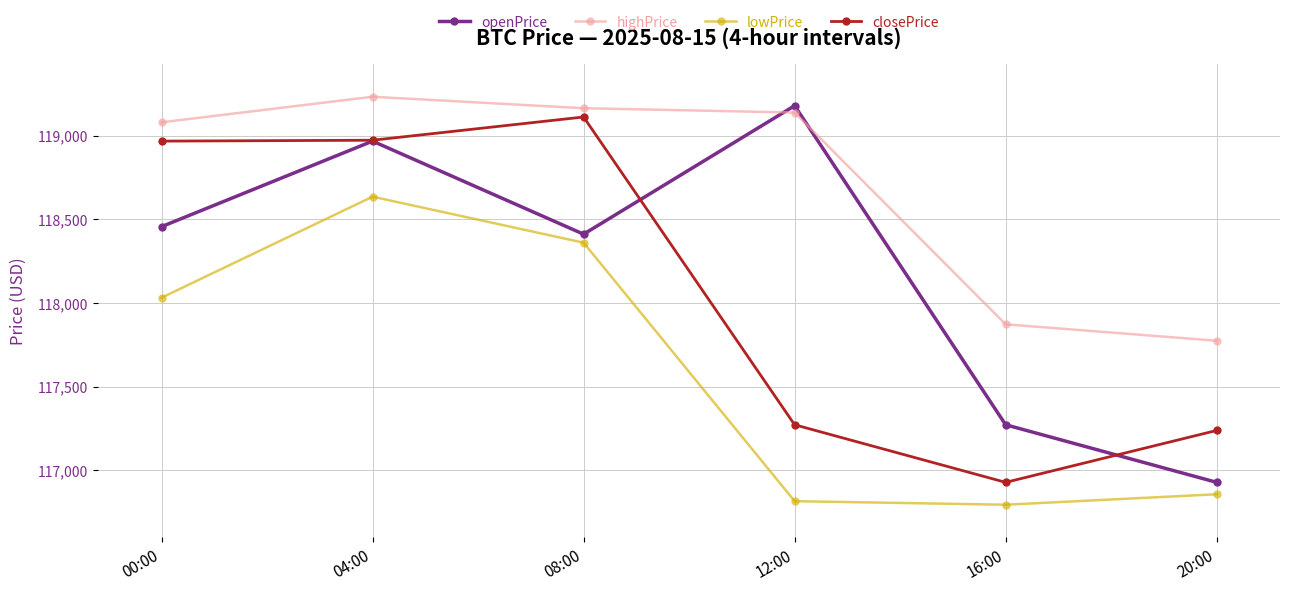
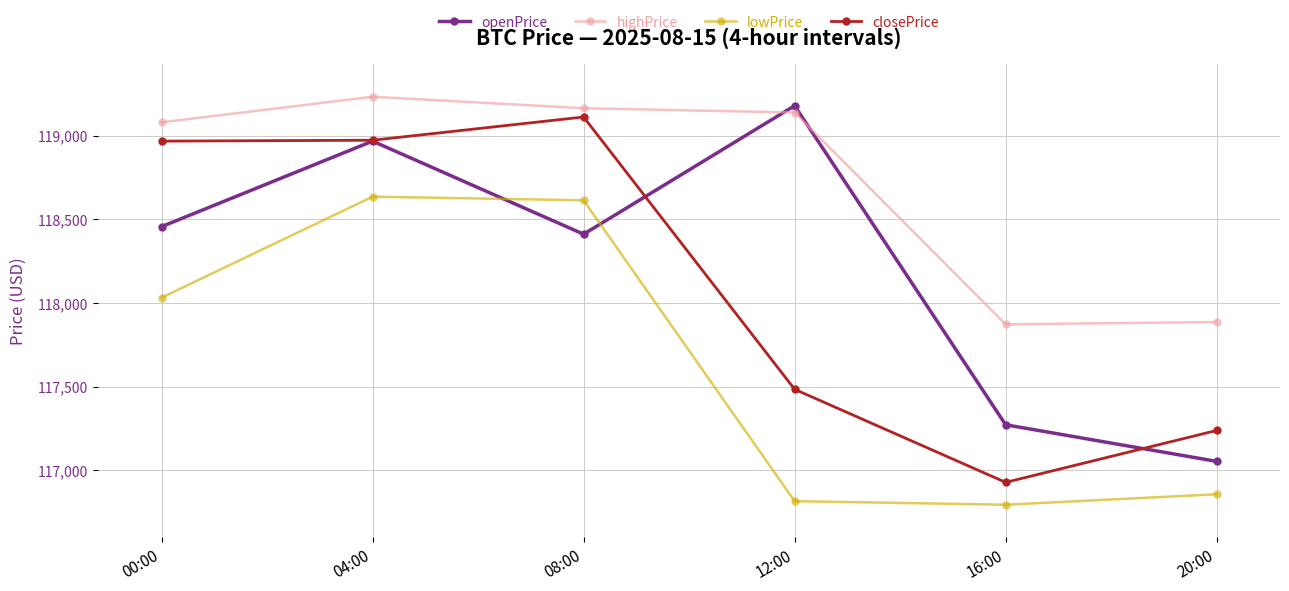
  {
    "openPrice": {
      "00:00": "118,460",
      "08:00": "118,410",
      "12:00": "119,180",
      "16:00": "117,270",
-     "20:00": "116,930"
+     "20:00": "117,050"
    },
    "highPrice": {
      "00:00": "119,080",
      "04:00": "119,230",
      "08:00": "119,160",
      "12:00": "119,140",
      "16:00": "117,870",
-     "20:00": "117,780"
+     "20:00": "117,890"
    },
    "lowPrice": {
      "00:00": "118,030",
      "04:00": "118,640",
-     "08:00": "118,360",
+     "08:00": "118,610",
      "12:00": "116,820",
      "16:00": "116,800",
      "20:00": "116,860"
    },
    "closePrice": {
      "00:00": "118,970",
      "08:00": "119,110",
-     "12:00": "117,270",
+     "12:00": "117,480",
      "16:00": "116,930",
      "20:00": "117,240"
    }
  }
